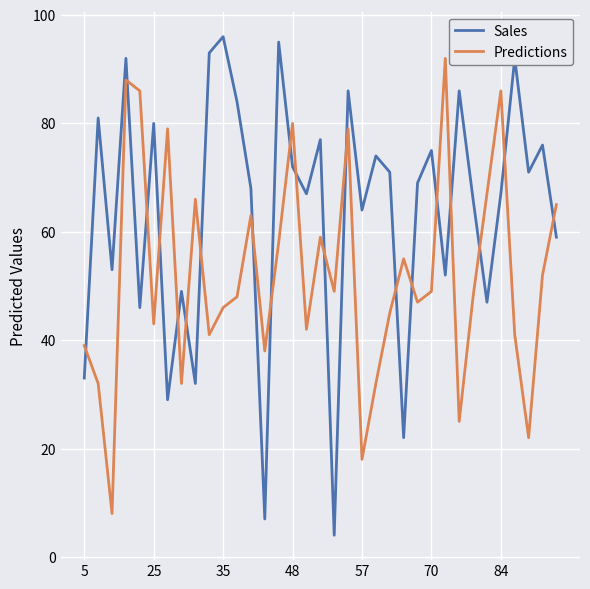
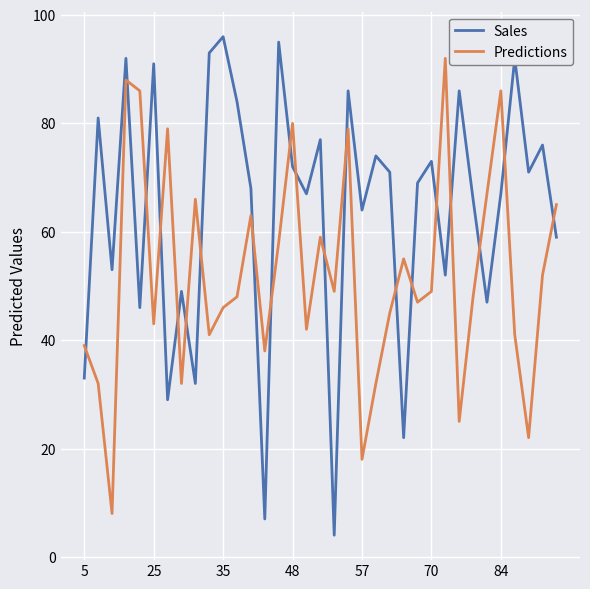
  {
    "Sales": {
      "5": 33,
-     "25": 80,
+     "25": 91,
      "35": 96,
      "48": 72,
      "57": 64,
-     "70": 75,
+     "70": 73,
      "84": 67
    },
    "Predictions": {
      "5": 39,
      "25": 43,
      "35": 46,
      "48": 80,
      "57": 18,
      "70": 49,
      "84": 86
    }
  }
